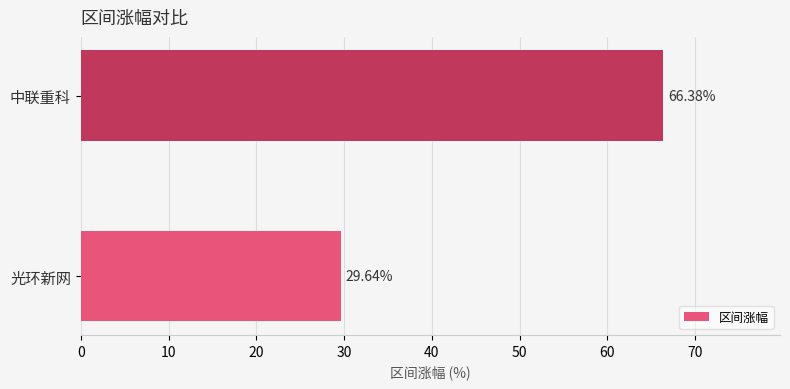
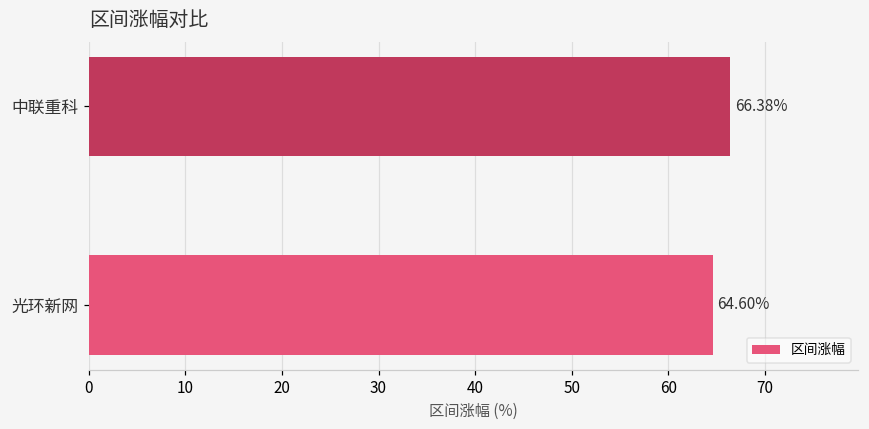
  {
    "中联重科": "66.38%",
-   "光环新网": "29.64%"
+   "光环新网": "64.60%"
  }
